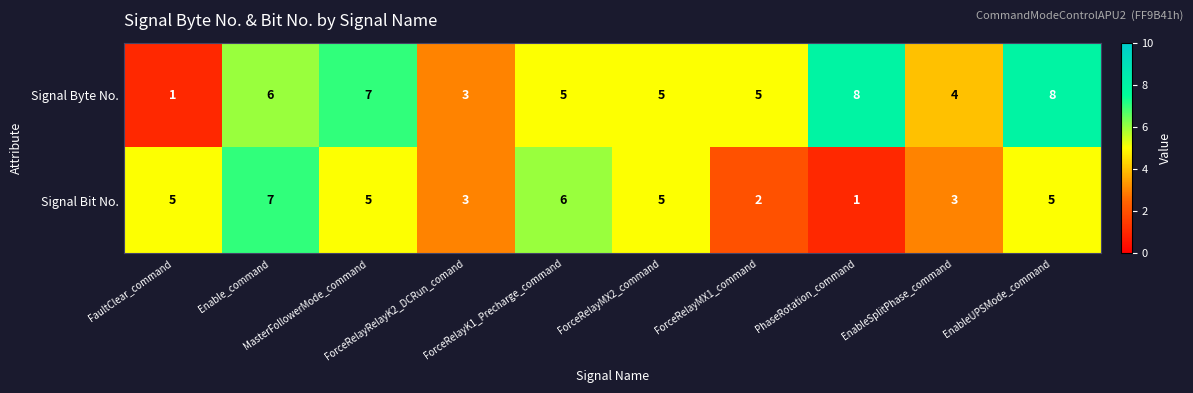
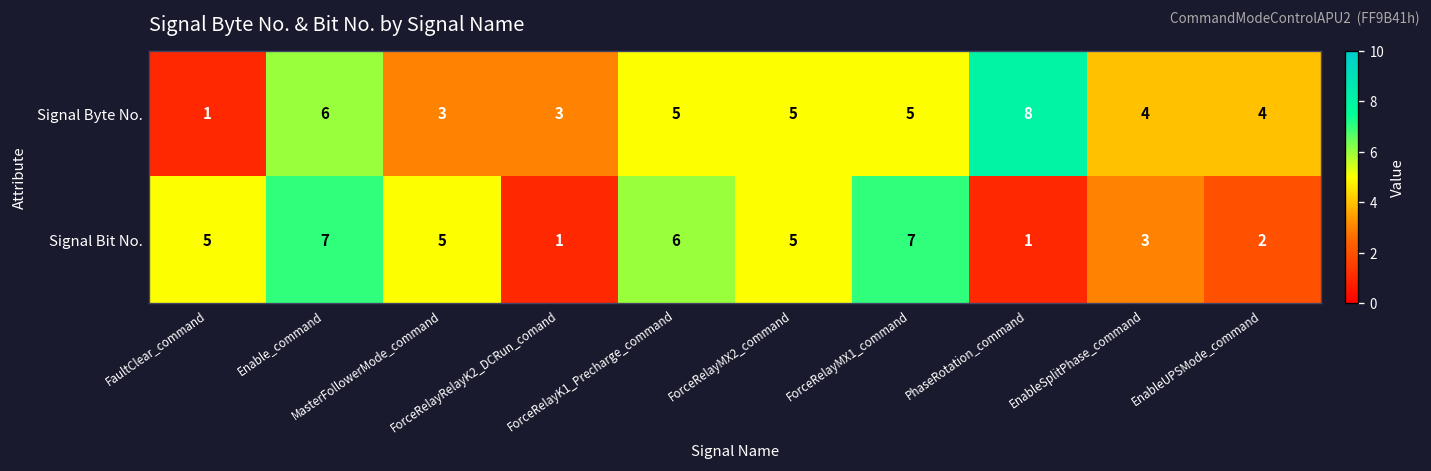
  {
    "Signal Byte No.": {
      "FaultClear_command": 1,
      "Enable_command": 6,
-     "MasterFollowerMode_command": 7,
+     "MasterFollowerMode_command": 3,
      "ForceRelayRelayK2_DCRun_comand": 3,
      "ForceRelayK1_Precharge_command": 5,
      "ForceRelayMX2_command": 5,
      "ForceRelayMX1_command": 5,
      "PhaseRotation_command": 8,
      "EnableSplitPhase_command": 4,
-     "EnableUPSMode_command": 8
+     "EnableUPSMode_command": 4
    },
    "Signal Bit No.": {
      "FaultClear_command": 5,
      "Enable_command": 7,
      "MasterFollowerMode_command": 5,
-     "ForceRelayRelayK2_DCRun_comand": 3,
+     "ForceRelayRelayK2_DCRun_comand": 1,
      "ForceRelayK1_Precharge_command": 6,
      "ForceRelayMX2_command": 5,
-     "ForceRelayMX1_command": 2,
+     "ForceRelayMX1_command": 7,
      "PhaseRotation_command": 1,
      "EnableSplitPhase_command": 3,
-     "EnableUPSMode_command": 5
+     "EnableUPSMode_command": 2
    }
  }
